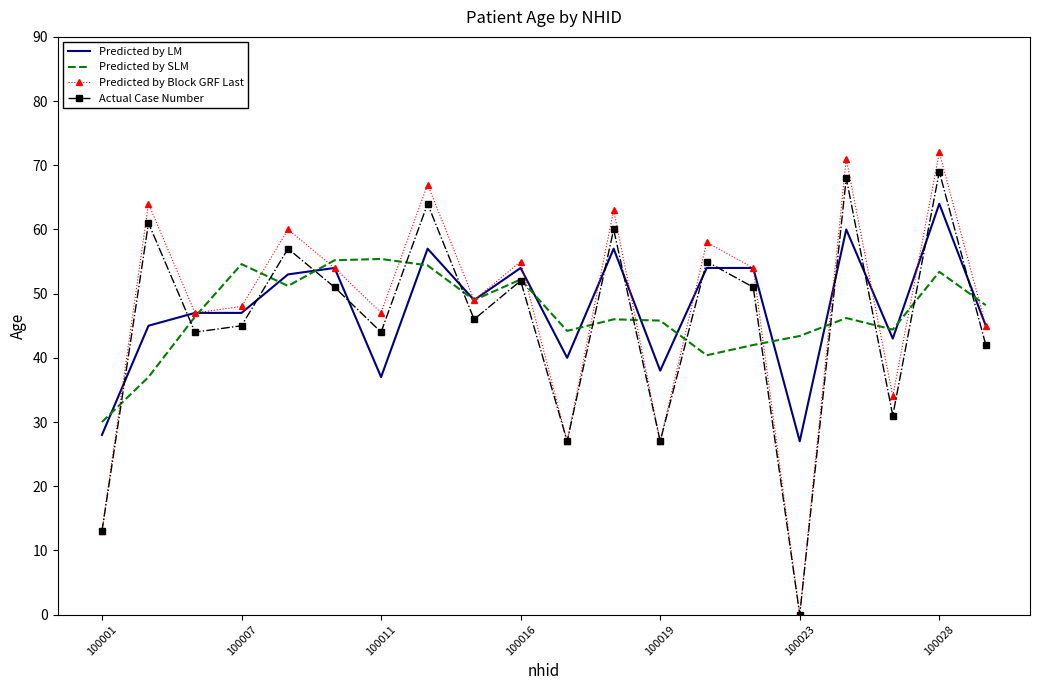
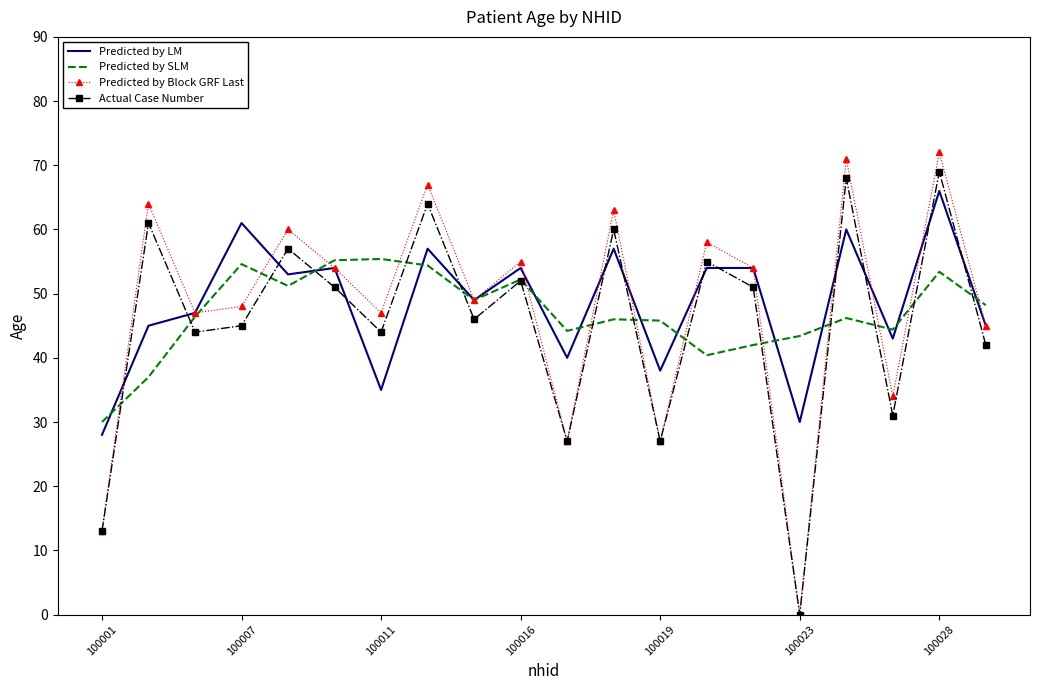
  {
    "Predicted by LM": {
      "100001": 28,
-     "100007": 47,
-     "100011": 37,
+     "100007": 61,
+     "100011": 35,
      "100016": 54,
      "100019": 38,
-     "100023": 27,
-     "100028": 64
+     "100023": 30,
+     "100028": 66
    },
    "Predicted by SLM": {
      "100001": 30,
      "100007": 55,
      "100011": 55,
      "100019": 46,
      "100023": 43,
      "100028": 53
    },
    "Predicted by Block GRF Last": {
      "100007": 48,
      "100011": 47,
      "100016": 55,
      "100028": 72
    },
    "Actual Case Number": {
      "100007": 45,
      "100011": 44,
      "100028": 69
    }
  }
